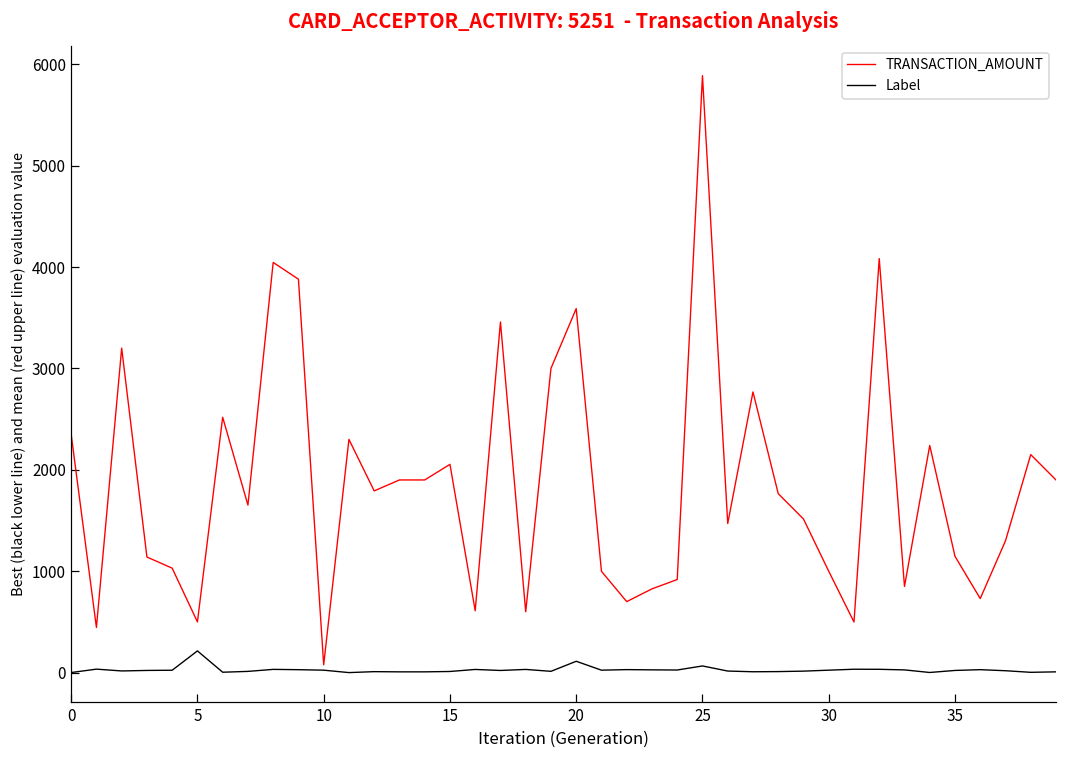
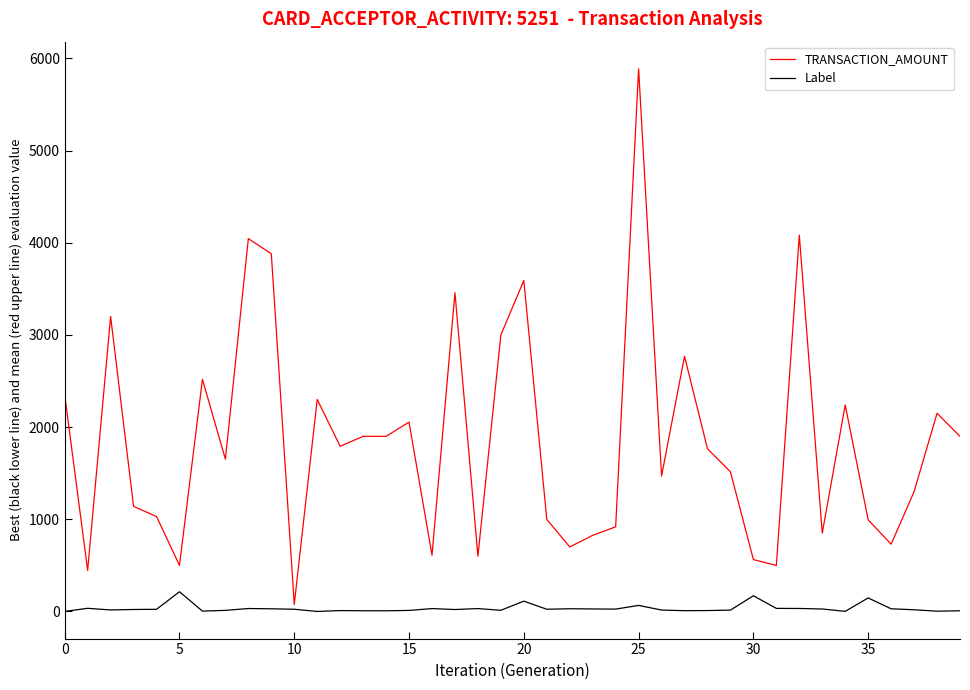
  {
    "TRANSACTION_AMOUNT": {
      "0": 2400,
      "5": 500,
      "10": 100,
      "15": 2100,
      "20": 3600,
      "25": 5900,
-     "30": 1000,
-     "35": 1100
+     "30": 600,
+     "35": 1000
    },
    "Label": {
      "0": 0,
      "5": 200,
      "10": 0,
      "15": 0,
      "20": 100,
      "25": 100,
-     "30": 0,
-     "35": 0
+     "30": 200,
+     "35": 100
    }
  }
